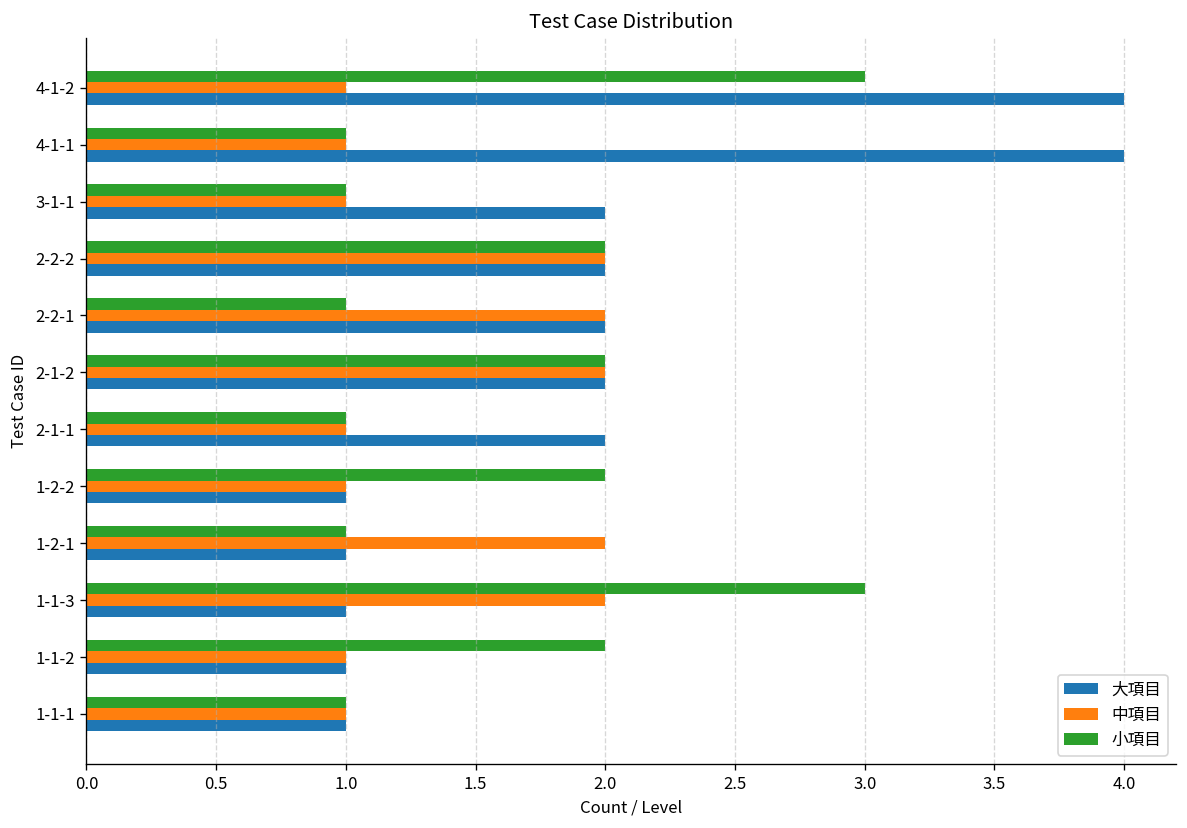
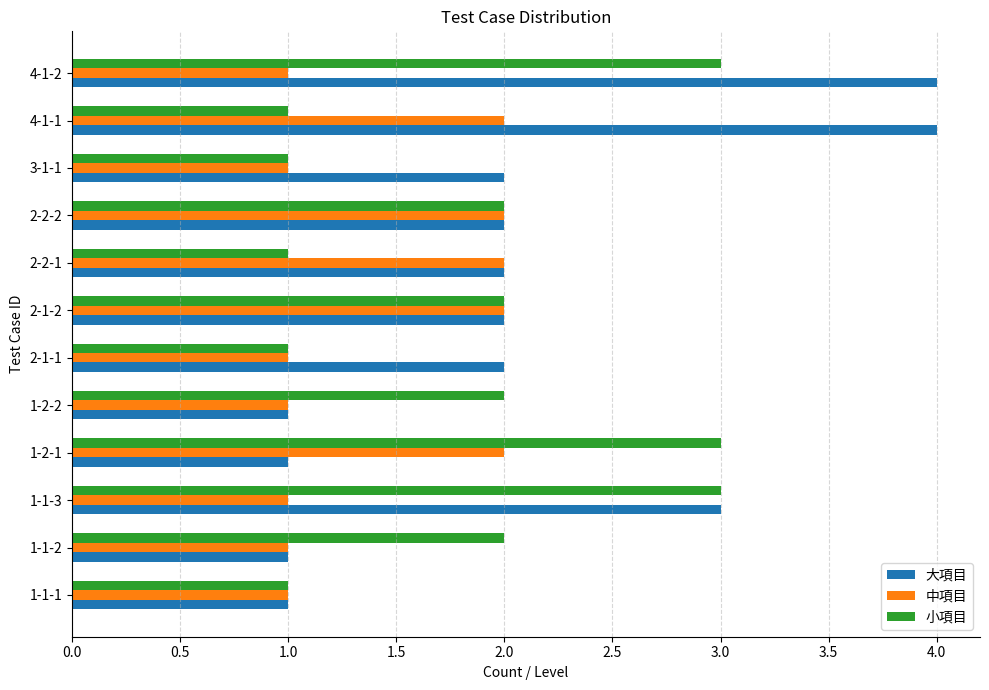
  {
    "大項目": {
      "4-1-2": 4,
      "4-1-1": 4,
      "3-1-1": 2,
      "2-2-2": 2,
      "2-2-1": 2,
      "2-1-2": 2,
      "2-1-1": 2,
      "1-2-2": 1,
      "1-2-1": 1,
-     "1-1-3": 1,
+     "1-1-3": 3,
      "1-1-2": 1,
      "1-1-1": 1
    },
    "中項目": {
      "4-1-2": 1,
-     "4-1-1": 1,
+     "4-1-1": 2,
      "3-1-1": 1,
      "2-2-2": 2,
      "2-2-1": 2,
      "2-1-2": 2,
      "2-1-1": 1,
      "1-2-2": 1,
      "1-2-1": 2,
-     "1-1-3": 2,
+     "1-1-3": 1,
      "1-1-2": 1,
      "1-1-1": 1
    },
    "小項目": {
      "4-1-2": 3,
      "4-1-1": 1,
      "3-1-1": 1,
      "2-2-2": 2,
      "2-2-1": 1,
      "2-1-2": 2,
      "2-1-1": 1,
      "1-2-2": 2,
-     "1-2-1": 1,
+     "1-2-1": 3,
      "1-1-3": 3,
      "1-1-2": 2,
      "1-1-1": 1
    }
  }
